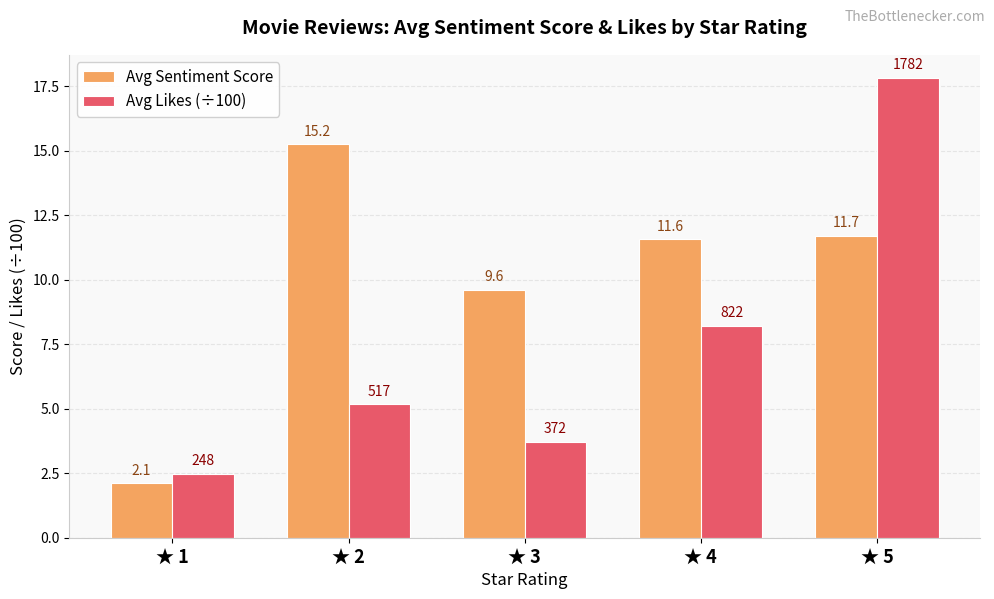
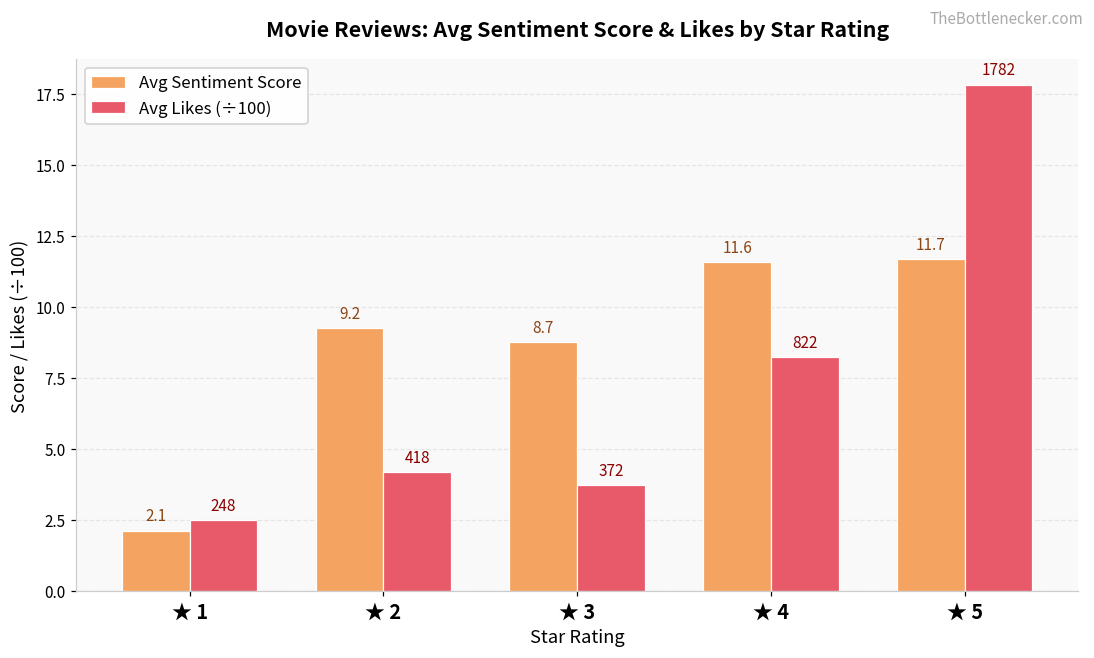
  {
    "Avg Sentiment Score": {
      "★ 1": 2.1,
-     "★ 2": 15.2,
-     "★ 3": 9.6,
+     "★ 2": 9.2,
+     "★ 3": 8.7,
      "★ 4": 11.6,
      "★ 5": 11.7
    },
    "Avg Likes (÷100)": {
-     "★ 2": 517
+     "★ 2": 418
    }
  }
